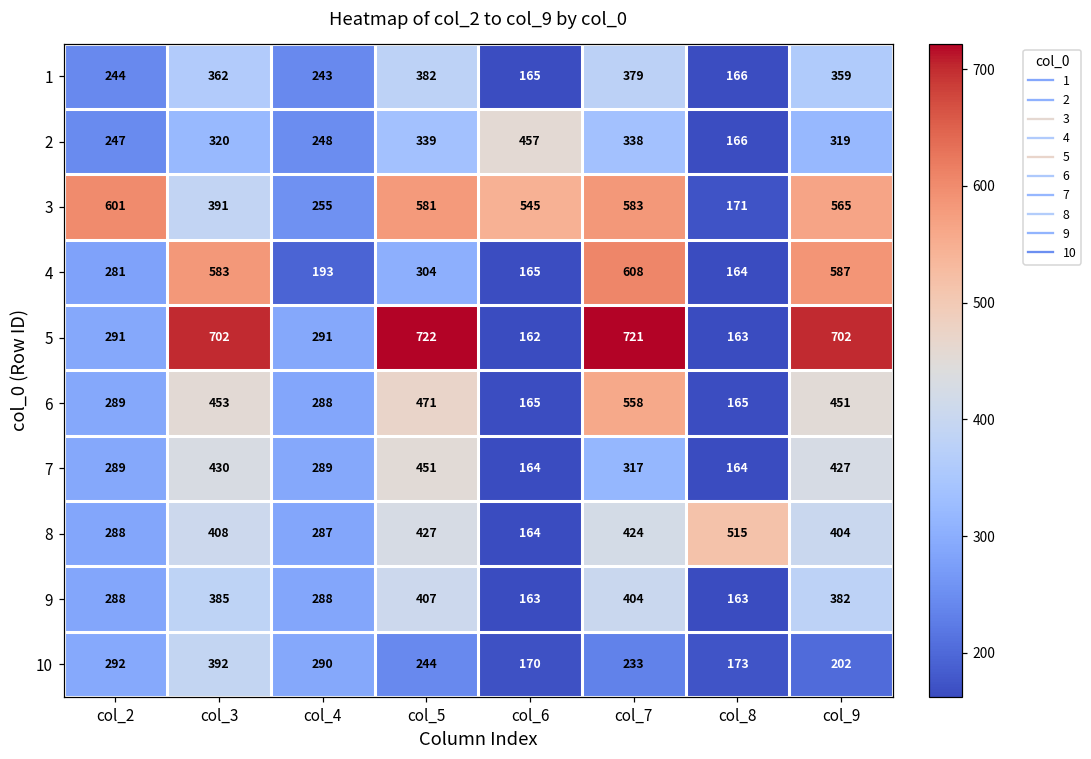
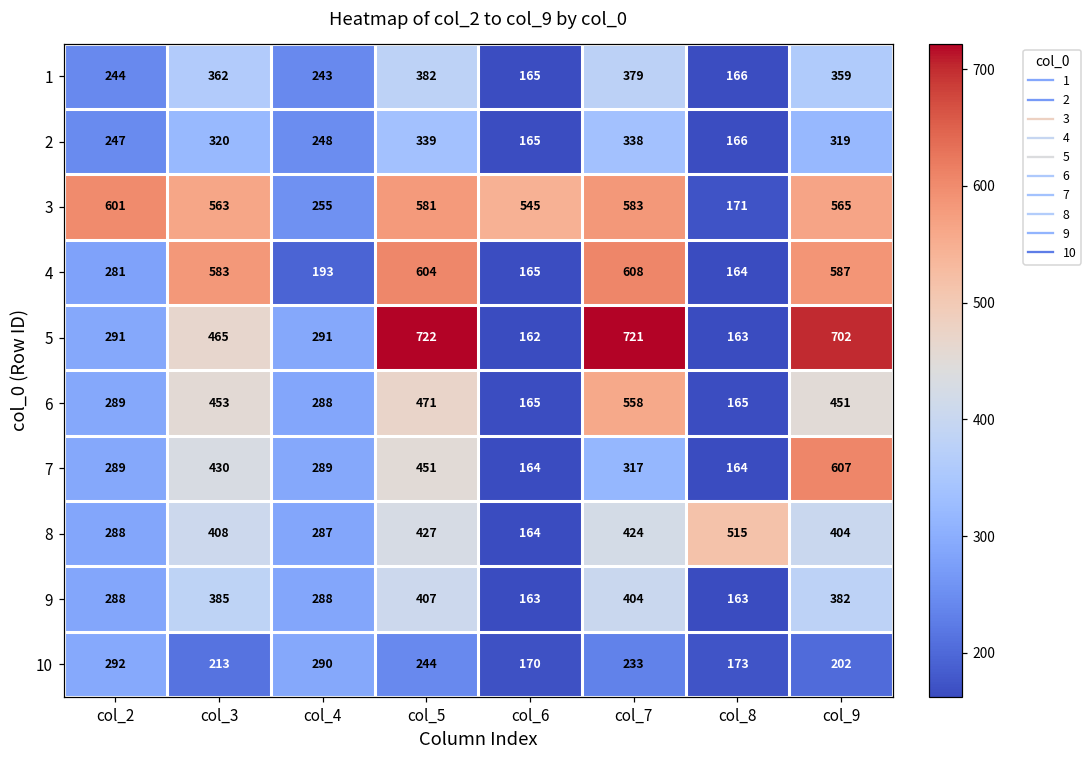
  {
    "1": {
      "col_2": 244,
      "col_3": 362,
      "col_4": 243,
      "col_5": 382,
      "col_6": 165,
      "col_7": 379,
      "col_8": 166,
      "col_9": 359
    },
    "2": {
      "col_2": 247,
      "col_3": 320,
      "col_4": 248,
      "col_5": 339,
-     "col_6": 457,
+     "col_6": 165,
      "col_7": 338,
      "col_8": 166,
      "col_9": 319
    },
    "3": {
      "col_2": 601,
-     "col_3": 391,
+     "col_3": 563,
      "col_4": 255,
      "col_5": 581,
      "col_6": 545,
      "col_7": 583,
      "col_8": 171,
      "col_9": 565
    },
    "4": {
      "col_2": 281,
      "col_3": 583,
      "col_4": 193,
-     "col_5": 304,
+     "col_5": 604,
      "col_6": 165,
      "col_7": 608,
      "col_8": 164,
      "col_9": 587
    },
    "5": {
      "col_2": 291,
-     "col_3": 702,
+     "col_3": 465,
      "col_4": 291,
      "col_5": 722,
      "col_6": 162,
      "col_7": 721,
      "col_8": 163,
      "col_9": 702
    },
    "6": {
      "col_2": 289,
      "col_3": 453,
      "col_4": 288,
      "col_5": 471,
      "col_6": 165,
      "col_7": 558,
      "col_8": 165,
      "col_9": 451
    },
    "7": {
      "col_2": 289,
      "col_3": 430,
      "col_4": 289,
      "col_5": 451,
      "col_6": 164,
      "col_7": 317,
      "col_8": 164,
-     "col_9": 427
+     "col_9": 607
    },
    "8": {
      "col_2": 288,
      "col_3": 408,
      "col_4": 287,
      "col_5": 427,
      "col_6": 164,
      "col_7": 424,
      "col_8": 515,
      "col_9": 404
    },
    "9": {
      "col_2": 288,
      "col_3": 385,
      "col_4": 288,
      "col_5": 407,
      "col_6": 163,
      "col_7": 404,
      "col_8": 163,
      "col_9": 382
    },
    "10": {
      "col_2": 292,
-     "col_3": 392,
+     "col_3": 213,
      "col_4": 290,
      "col_5": 244,
      "col_6": 170,
      "col_7": 233,
      "col_8": 173,
      "col_9": 202
    }
  }
